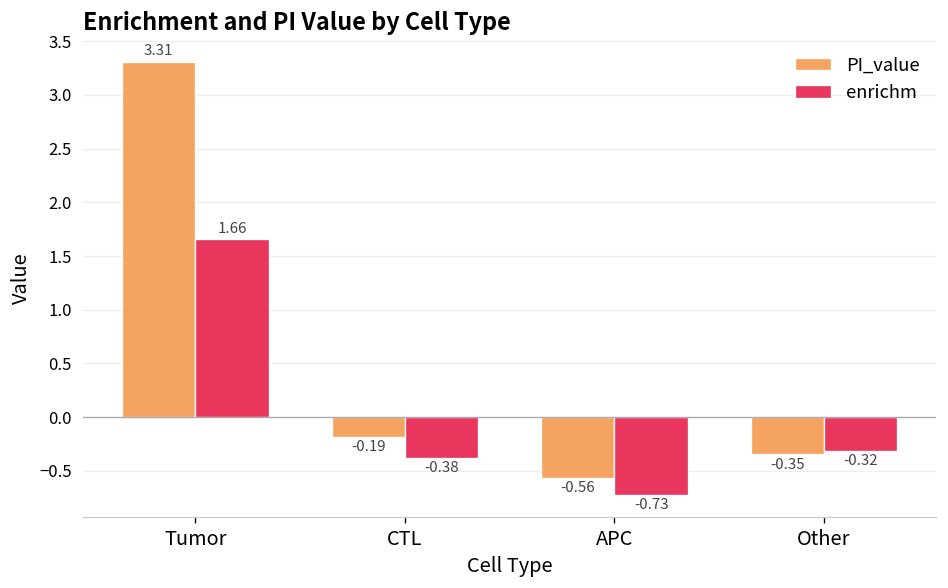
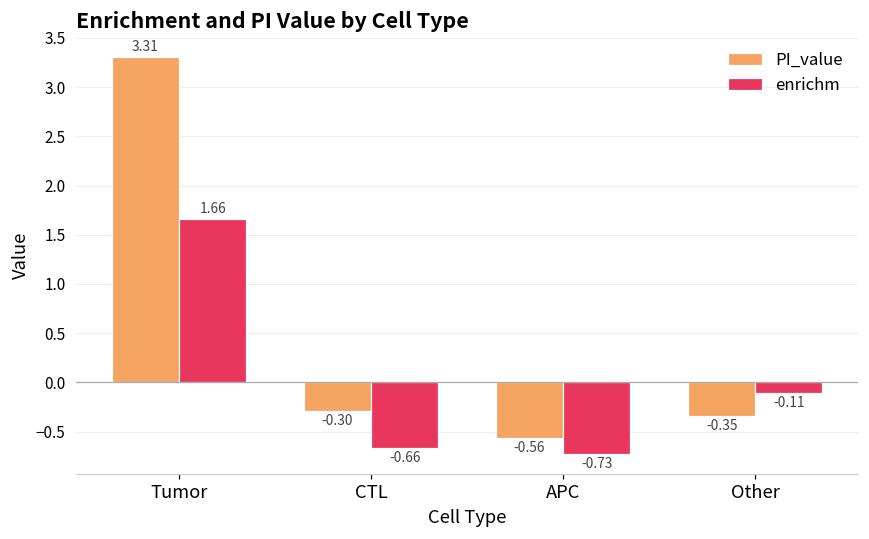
  {
    "PI_value": {
      "Tumor": 3.31,
-     "CTL": -0.19,
+     "CTL": -0.30,
      "APC": -0.56,
      "Other": -0.35
    },
    "enrichm": {
      "Tumor": 1.66,
-     "CTL": -0.38,
+     "CTL": -0.66,
      "APC": -0.73,
-     "Other": -0.32
+     "Other": -0.11
    }
  }
